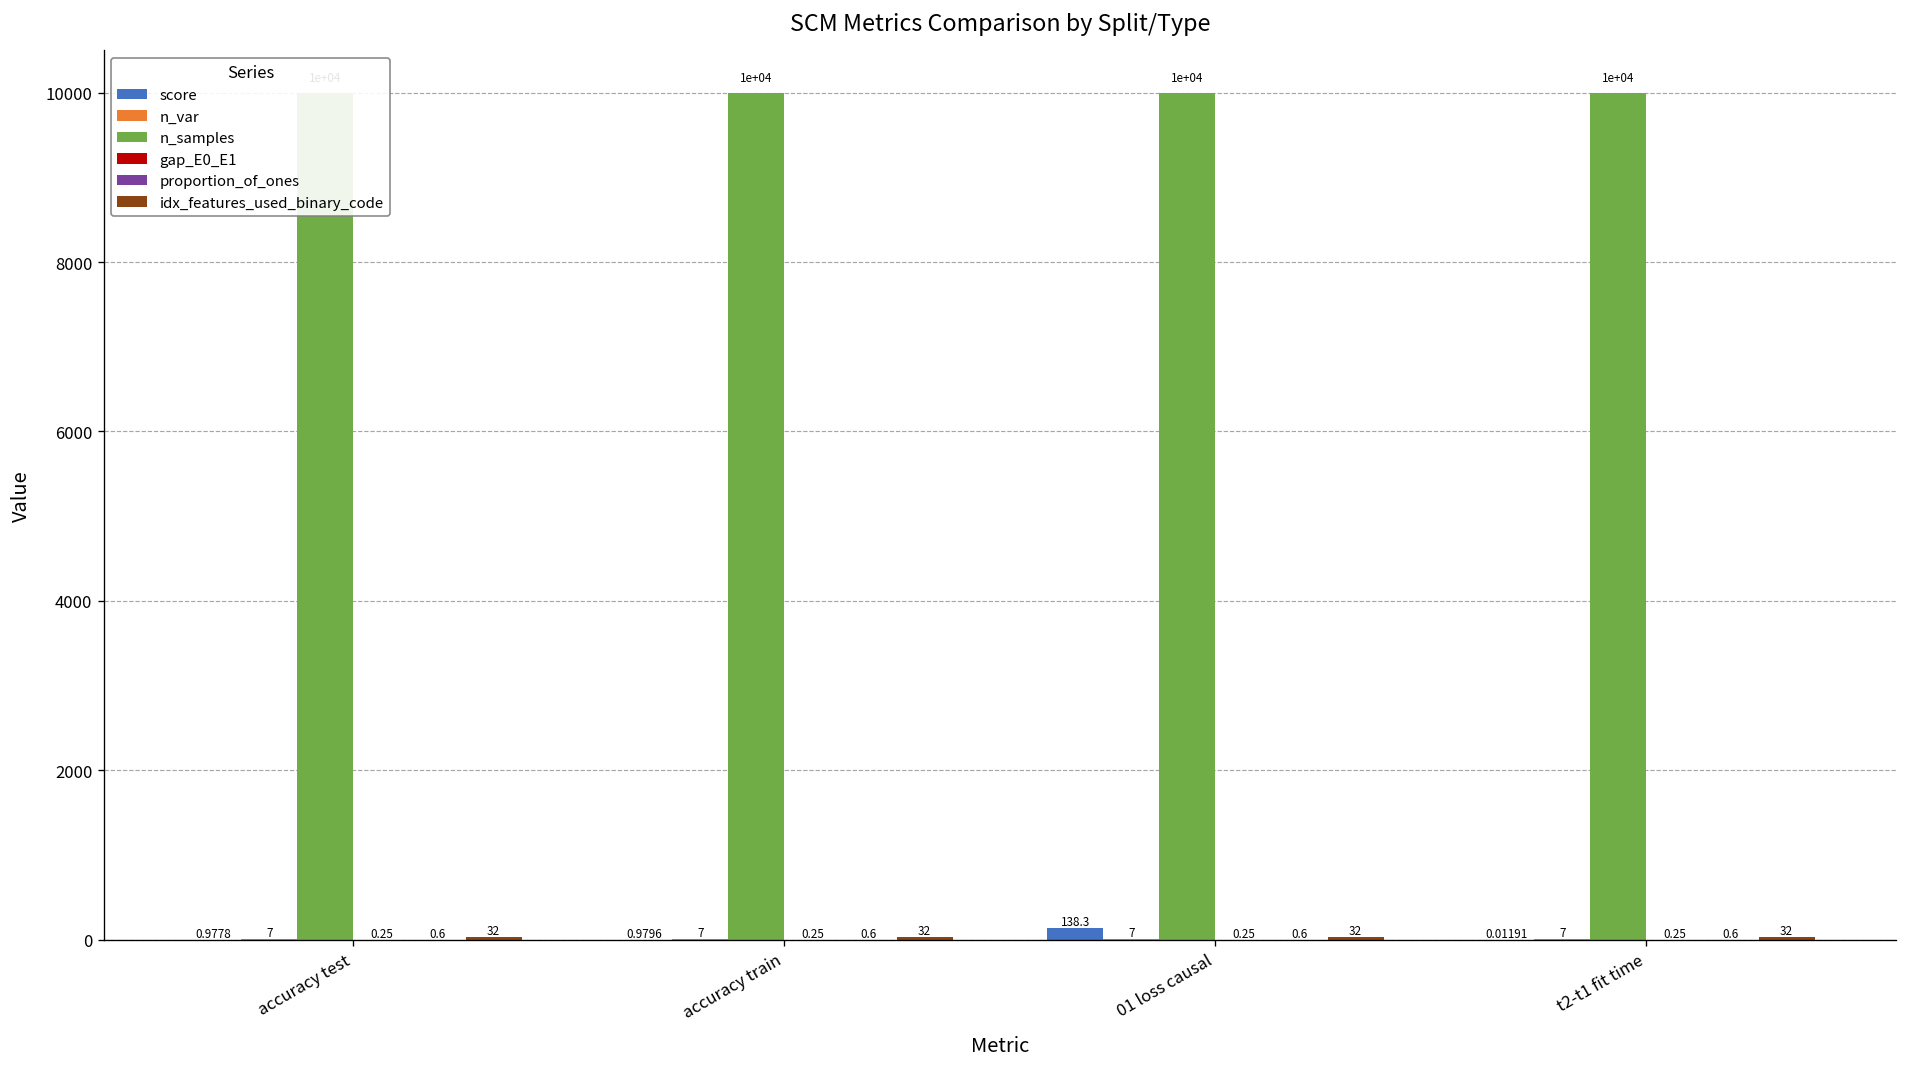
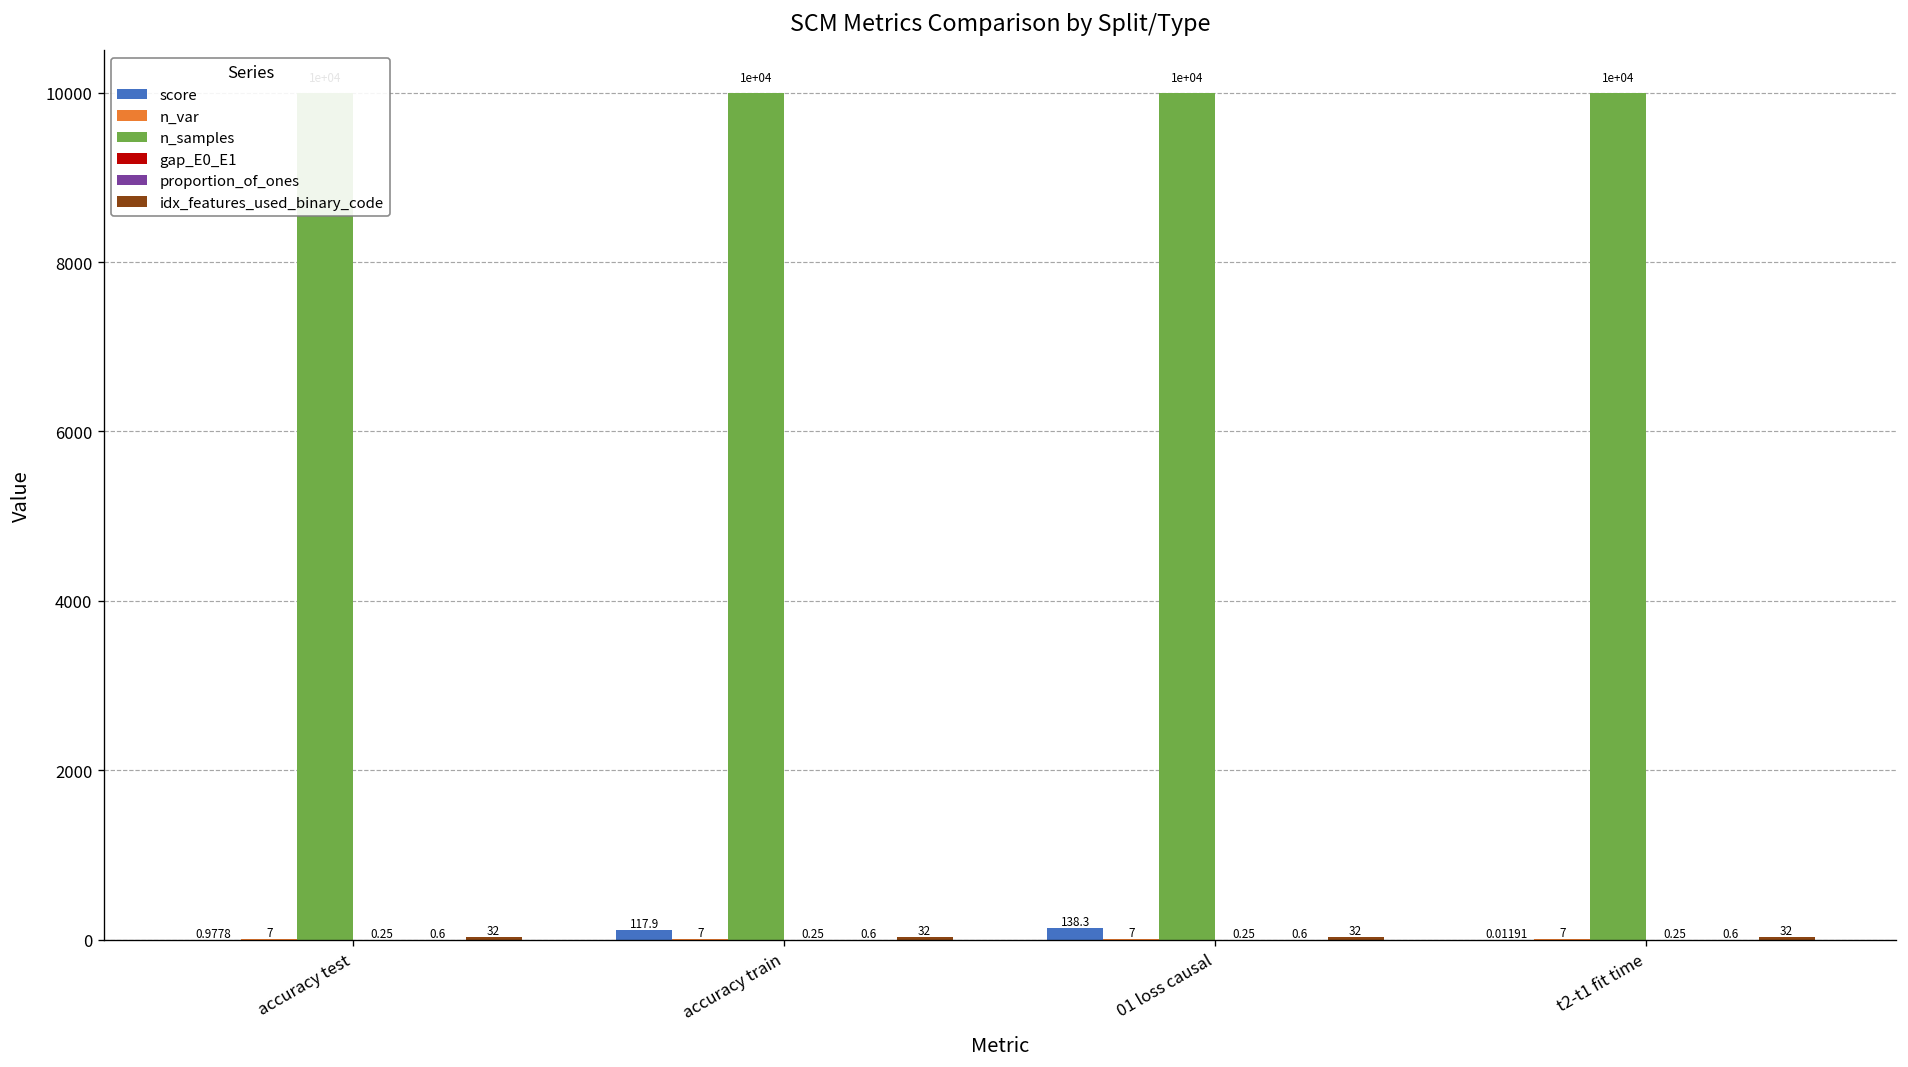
  {
    "score": {
      "accuracy test": "0.9778",
-     "accuracy train": "0.9796",
+     "accuracy train": "117.9",
      "01 loss causal": "138.3",
      "t2-t1 fit time": "0.01191"
    },
    "n_var": {
      "accuracy test": "7",
      "accuracy train": "7",
      "01 loss causal": "7",
      "t2-t1 fit time": "7"
    },
    "n_samples": {
      "accuracy train": "1e+04",
      "01 loss causal": "1e+04",
      "t2-t1 fit time": "1e+04"
    },
    "gap_E0_E1": {
      "accuracy test": "0.25",
      "accuracy train": "0.25",
      "01 loss causal": "0.25",
      "t2-t1 fit time": "0.25"
    },
    "proportion_of_ones": {
      "accuracy test": "0.6",
      "accuracy train": "0.6",
      "01 loss causal": "0.6",
      "t2-t1 fit time": "0.6"
    },
    "idx_features_used_binary_code": {
      "accuracy test": "32",
      "accuracy train": "32",
      "01 loss causal": "32",
      "t2-t1 fit time": "32"
    }
  }
